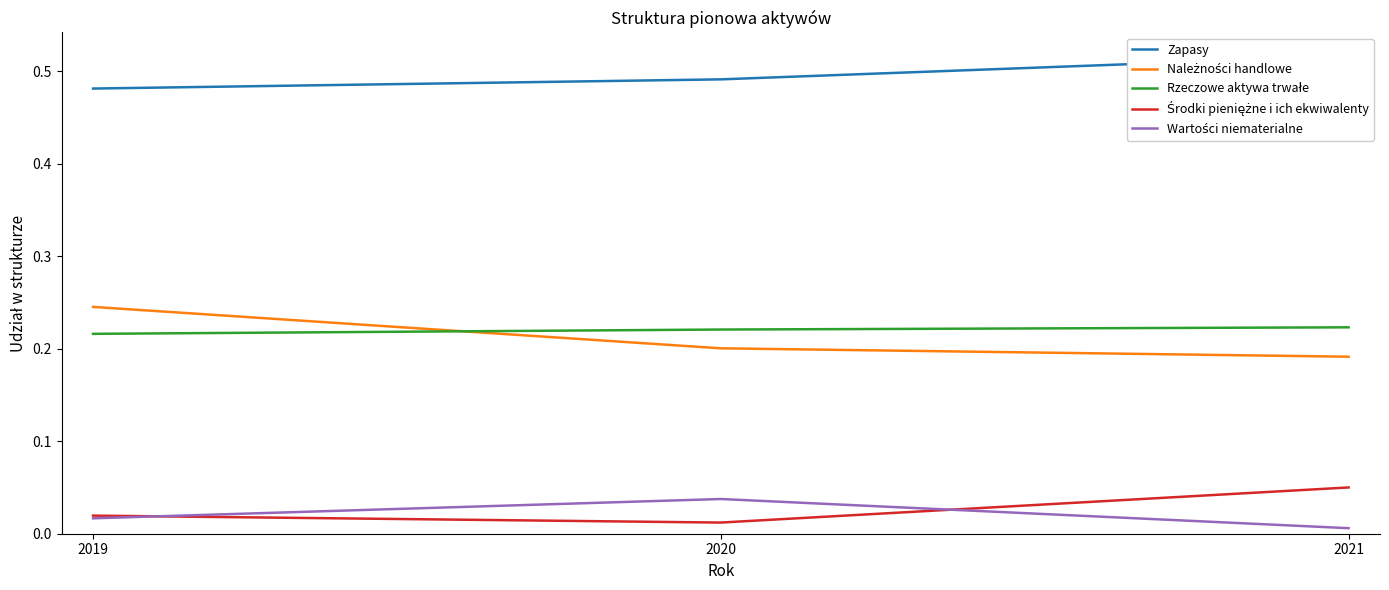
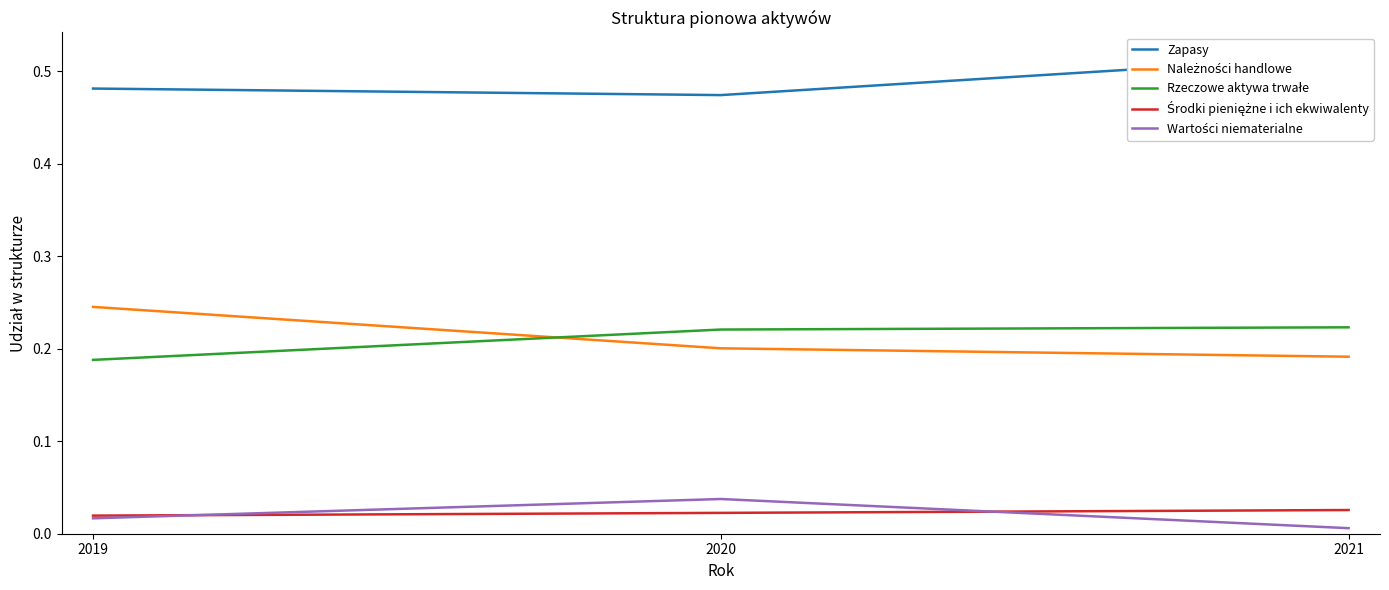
  {
    "Zapasy": {
      "2019": 0.48,
-     "2020": 0.49
+     "2020": 0.47
    },
    "Należności handlowe": {
      "2019": 0.25,
      "2020": 0.20,
      "2021": 0.19
    },
    "Rzeczowe aktywa trwałe": {
-     "2019": 0.22,
+     "2019": 0.19,
      "2020": 0.22,
      "2021": 0.22
    },
    "Środki pieniężne i ich ekwiwalenty": {
      "2019": 0.02,
-     "2020": 0.01,
-     "2021": 0.05
+     "2020": 0.02,
+     "2021": 0.03
    },
    "Wartości niematerialne": {
      "2019": 0.02,
      "2020": 0.04,
      "2021": 0.01
    }
  }
